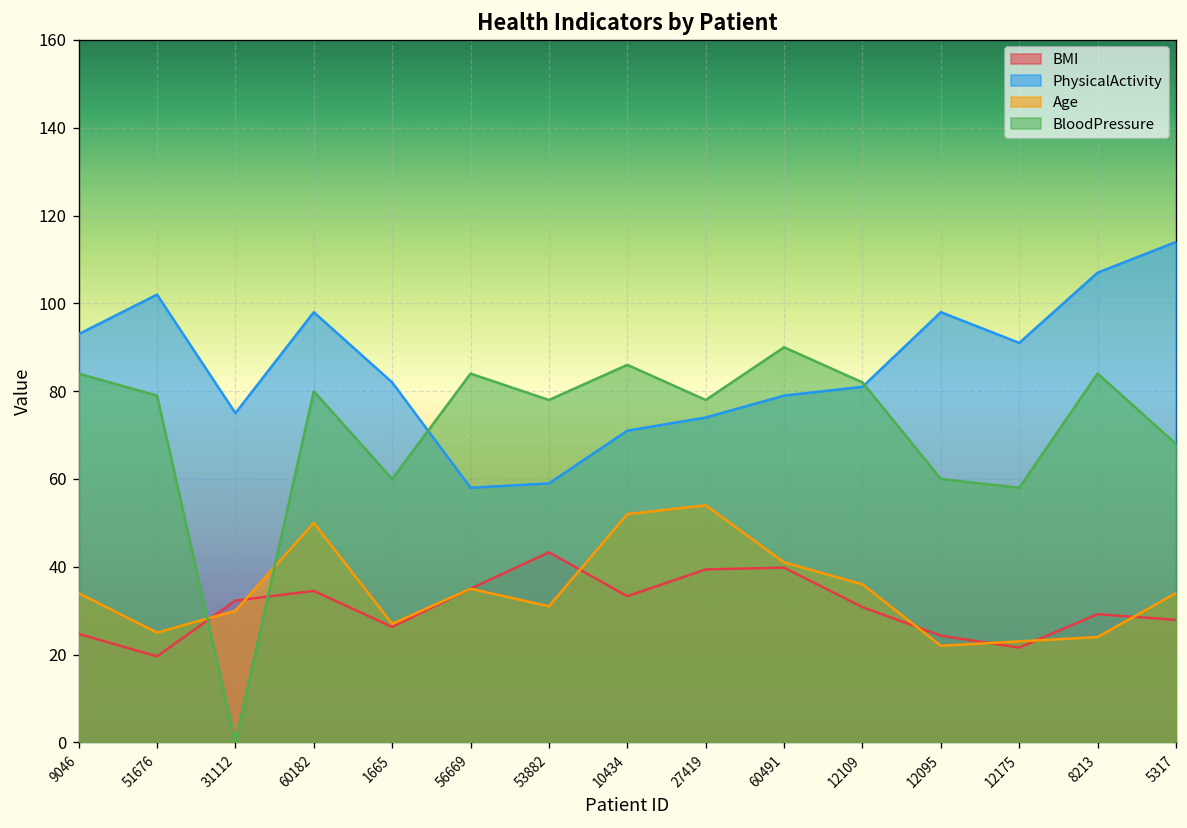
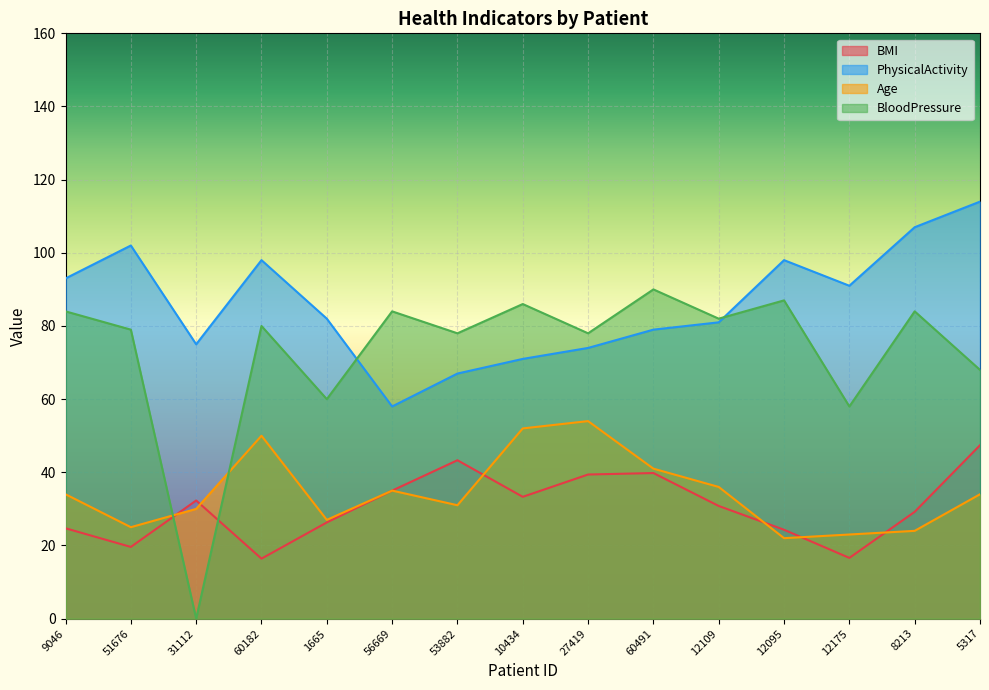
  {
    "BMI": {
      "9046": 25,
      "51676": 20,
      "31112": 32,
-     "60182": 35,
+     "60182": 16,
      "53882": 43,
      "10434": 33,
      "27419": 39,
      "60491": 40,
      "12109": 31,
      "12095": 24,
-     "12175": 22,
+     "12175": 17,
      "8213": 29,
-     "5317": 28
+     "5317": 47
    },
    "PhysicalActivity": {
      "9046": 93,
      "51676": 102,
      "31112": 75,
      "60182": 98,
      "1665": 82,
      "56669": 58,
-     "53882": 59,
+     "53882": 67,
      "10434": 71,
      "27419": 74,
      "60491": 79,
      "12109": 81,
      "12095": 98,
      "12175": 91,
      "8213": 107,
      "5317": 114
    },
    "Age": {
      "9046": 34,
      "51676": 25,
      "31112": 30,
      "60182": 50,
      "53882": 31,
      "10434": 52,
      "27419": 54,
      "60491": 41,
      "12109": 36,
      "12095": 22,
      "12175": 23,
      "8213": 24,
      "5317": 34
    },
    "BloodPressure": {
      "9046": 84,
      "51676": 79,
      "31112": 0,
      "60182": 80,
      "1665": 60,
      "56669": 84,
      "53882": 78,
      "10434": 86,
      "27419": 78,
      "60491": 90,
      "12109": 82,
-     "12095": 60,
+     "12095": 87,
      "12175": 58,
      "8213": 84,
      "5317": 68
    }
  }
